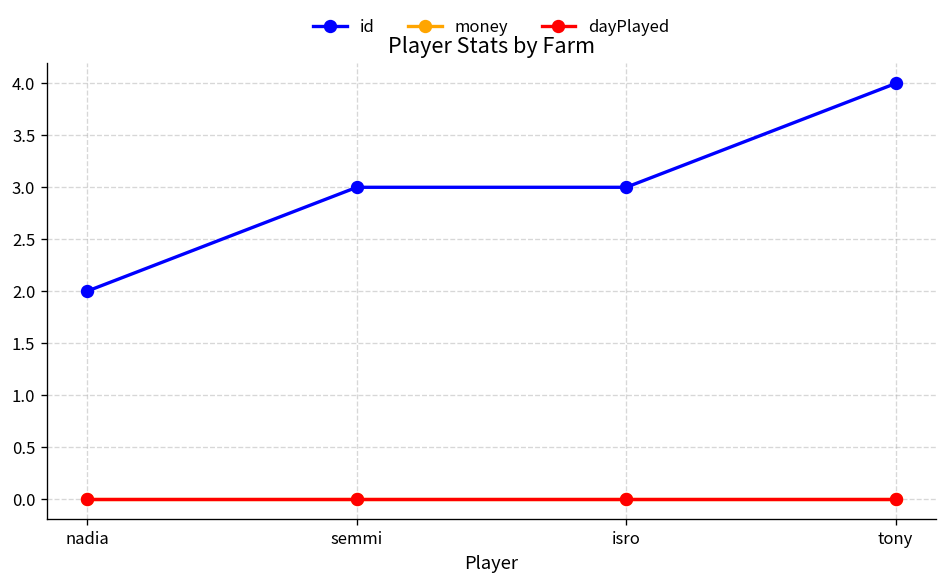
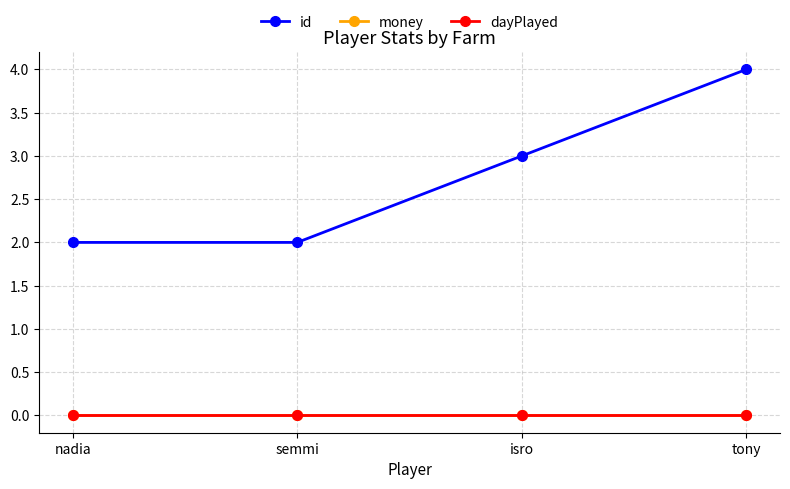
  {
    "id": {
      "nadia": 2,
-     "semmi": 3,
+     "semmi": 2,
      "isro": 3,
      "tony": 4
    },
    "dayPlayed": {
      "nadia": 0,
      "semmi": 0,
      "isro": 0,
      "tony": 0
    }
  }
